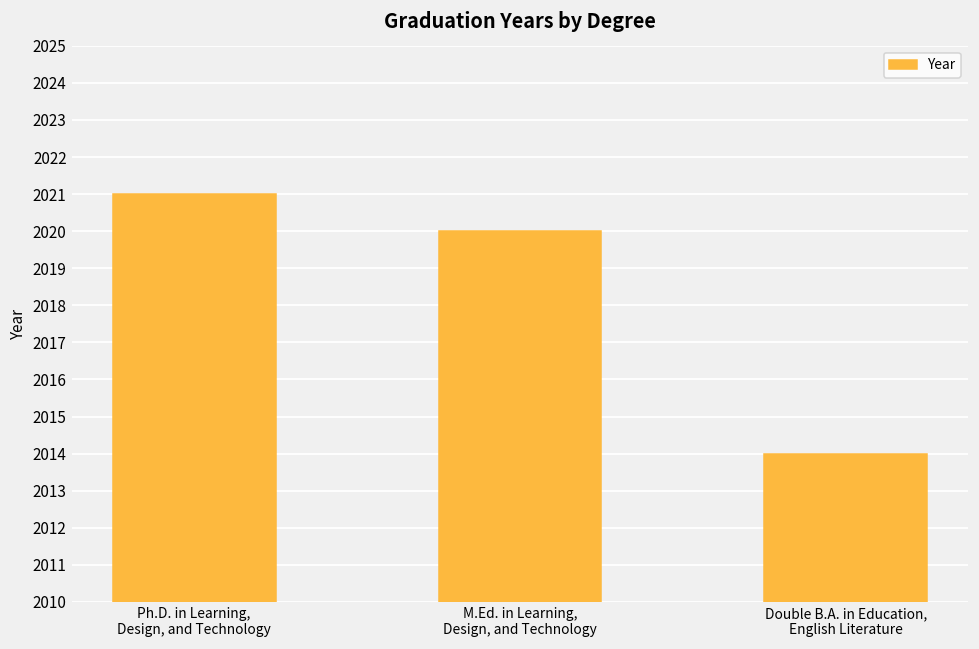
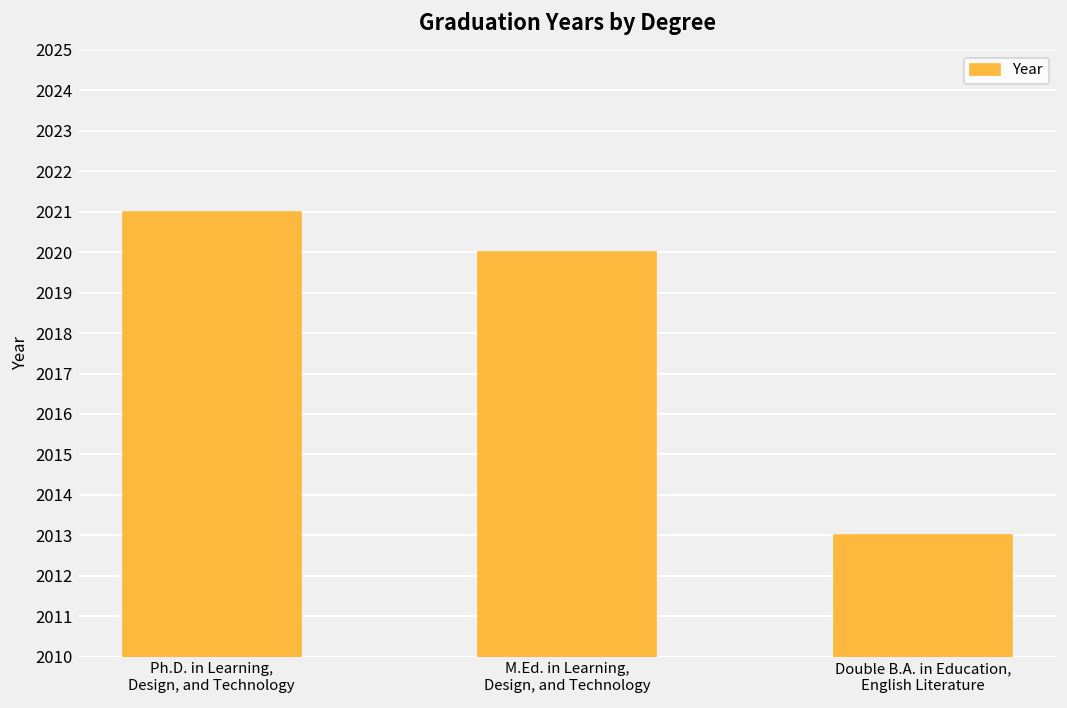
  {
    "Ph.D. in Learning, Design, and Technology": 2021,
    "M.Ed. in Learning, Design, and Technology": 2020,
-   "Double B.A. in Education, English Literature": 2014
+   "Double B.A. in Education, English Literature": 2013
  }
